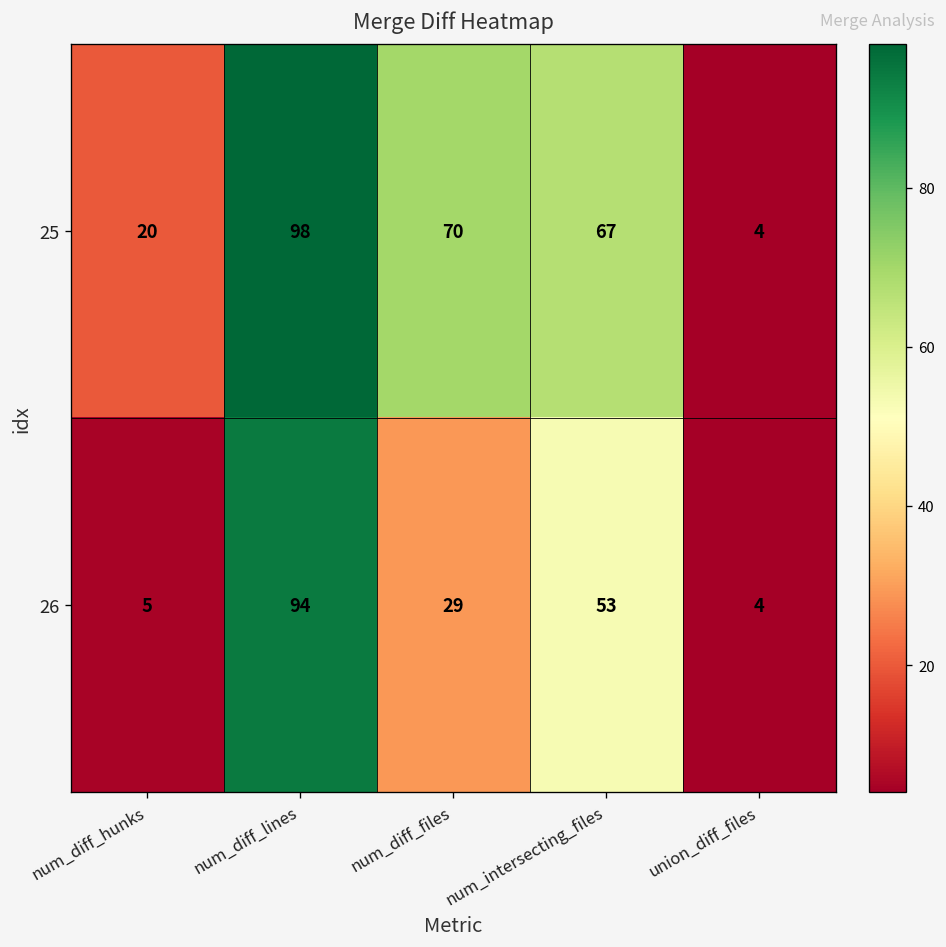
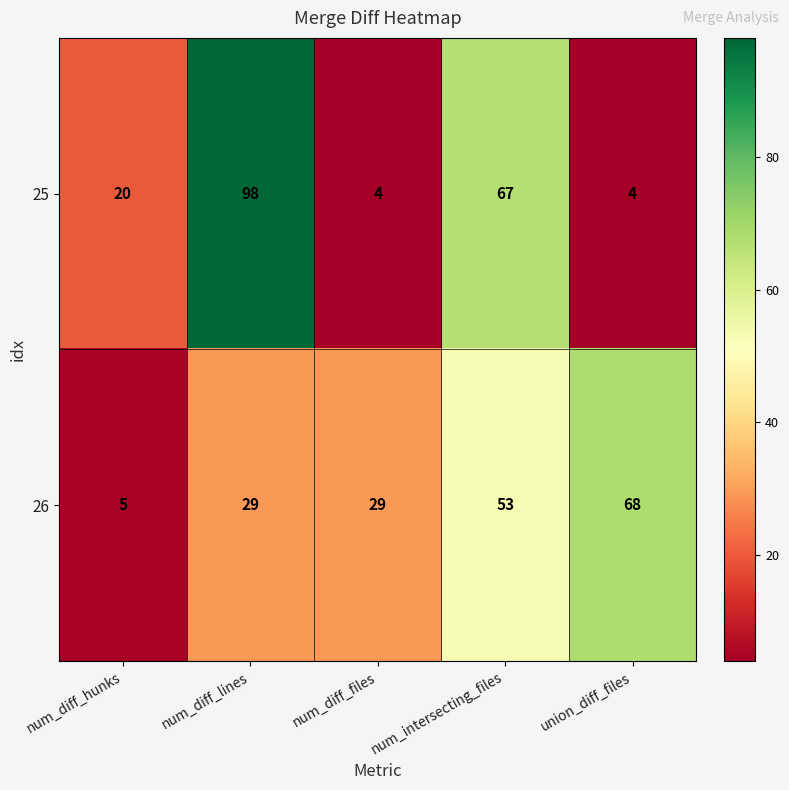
  {
    "25": {
      "num_diff_hunks": 20,
      "num_diff_lines": 98,
-     "num_diff_files": 70,
+     "num_diff_files": 4,
      "num_intersecting_files": 67,
      "union_diff_files": 4
    },
    "26": {
      "num_diff_hunks": 5,
-     "num_diff_lines": 94,
+     "num_diff_lines": 29,
      "num_diff_files": 29,
      "num_intersecting_files": 53,
-     "union_diff_files": 4
+     "union_diff_files": 68
    }
  }
